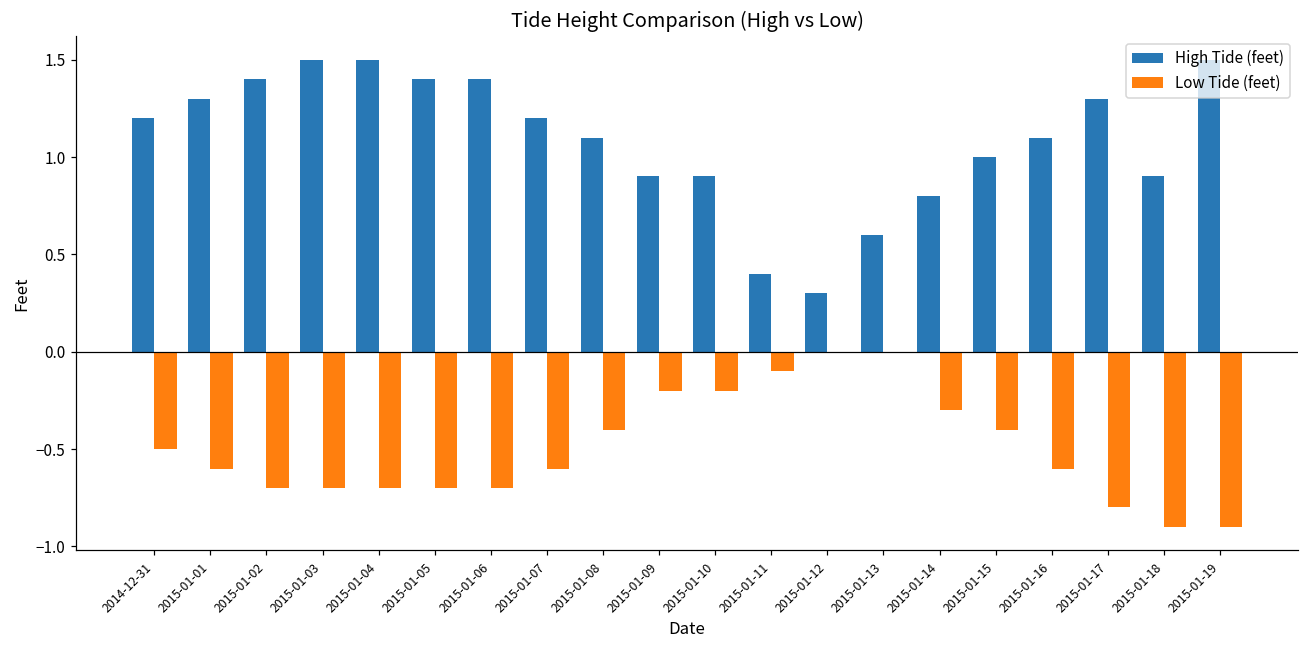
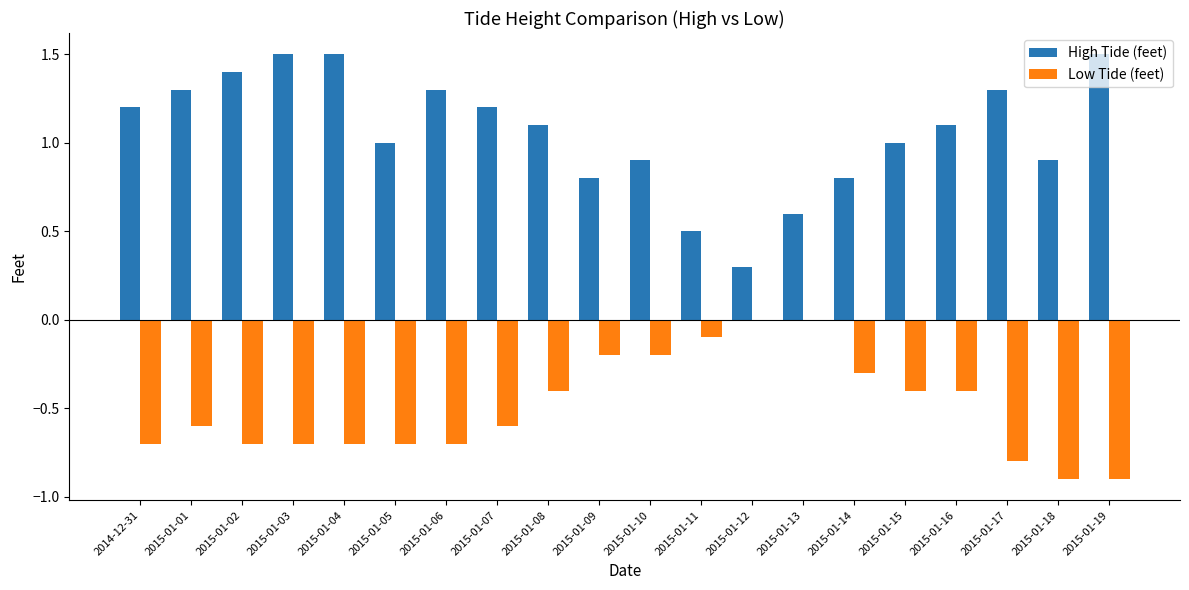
  {
    "High Tide (feet)": {
      "2014-12-31": 1.2,
      "2015-01-01": 1.3,
      "2015-01-02": 1.4,
      "2015-01-03": 1.5,
      "2015-01-04": 1.5,
-     "2015-01-05": 1.4,
-     "2015-01-06": 1.4,
+     "2015-01-05": 1.0,
+     "2015-01-06": 1.3,
      "2015-01-07": 1.2,
      "2015-01-08": 1.1,
-     "2015-01-09": 0.9,
+     "2015-01-09": 0.8,
      "2015-01-10": 0.9,
-     "2015-01-11": 0.4,
+     "2015-01-11": 0.5,
      "2015-01-12": 0.3,
      "2015-01-13": 0.6,
      "2015-01-14": 0.8,
      "2015-01-15": 1.0,
      "2015-01-16": 1.1,
      "2015-01-17": 1.3,
      "2015-01-18": 0.9
    },
    "Low Tide (feet)": {
-     "2014-12-31": -0.5,
+     "2014-12-31": -0.7,
      "2015-01-01": -0.6,
      "2015-01-02": -0.7,
      "2015-01-03": -0.7,
      "2015-01-04": -0.7,
      "2015-01-05": -0.7,
      "2015-01-06": -0.7,
      "2015-01-07": -0.6,
      "2015-01-08": -0.4,
      "2015-01-09": -0.2,
      "2015-01-10": -0.2,
      "2015-01-11": -0.1,
      "2015-01-12": 0.0,
      "2015-01-13": 0.0,
      "2015-01-14": -0.3,
      "2015-01-15": -0.4,
-     "2015-01-16": -0.6,
+     "2015-01-16": -0.4,
      "2015-01-17": -0.8,
      "2015-01-18": -0.9,
      "2015-01-19": -0.9
    }
  }
